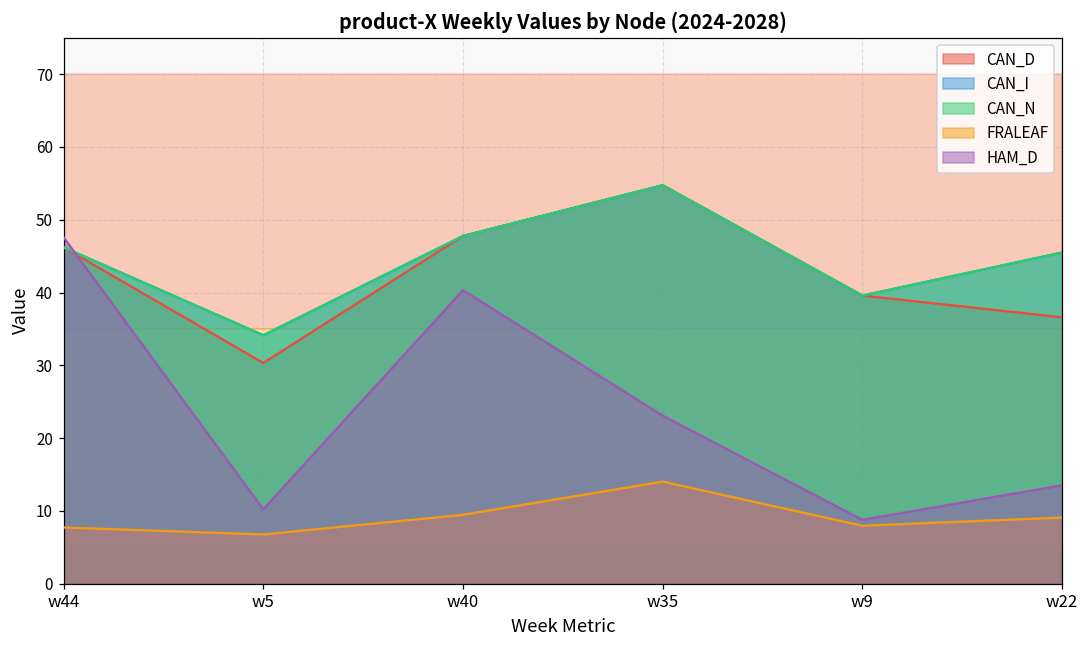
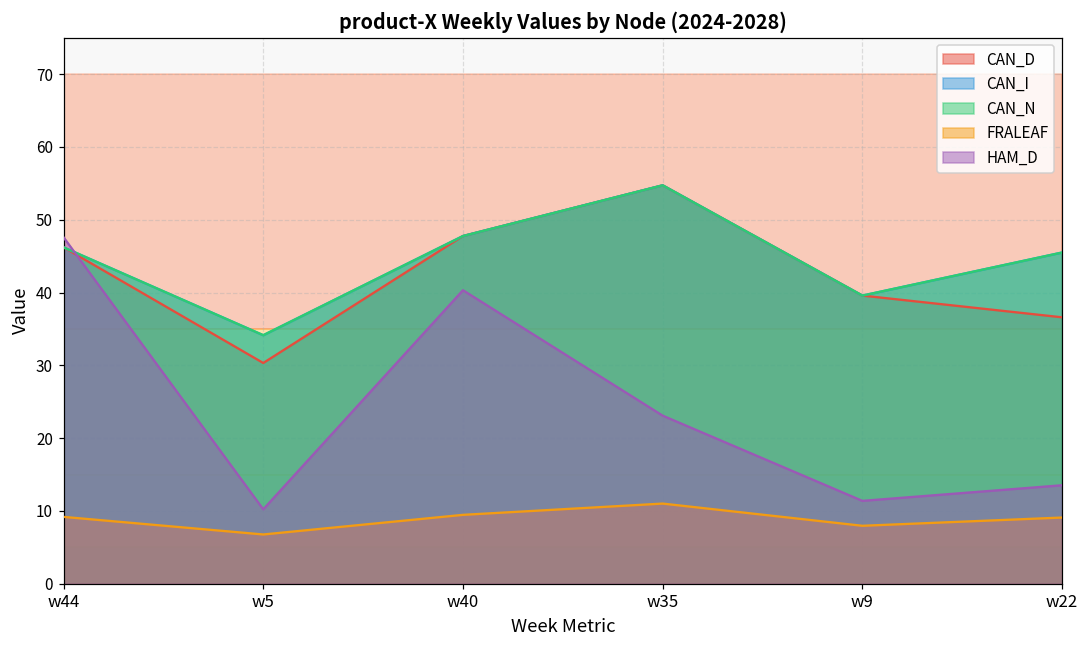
  {
    "CAN_D": {
      "w5": 30,
      "w22": 37
    },
    "CAN_N": {
      "w5": 34,
      "w22": 46
    },
    "FRALEAF": {
-     "w44": 8,
+     "w44": 9,
      "w5": 7,
      "w40": 9,
-     "w35": 14,
+     "w35": 11,
      "w9": 8,
      "w22": 9
    },
    "HAM_D": {
      "w44": 48,
      "w5": 10,
      "w40": 40,
      "w35": 23,
-     "w9": 9,
+     "w9": 11,
      "w22": 14
    }
  }
